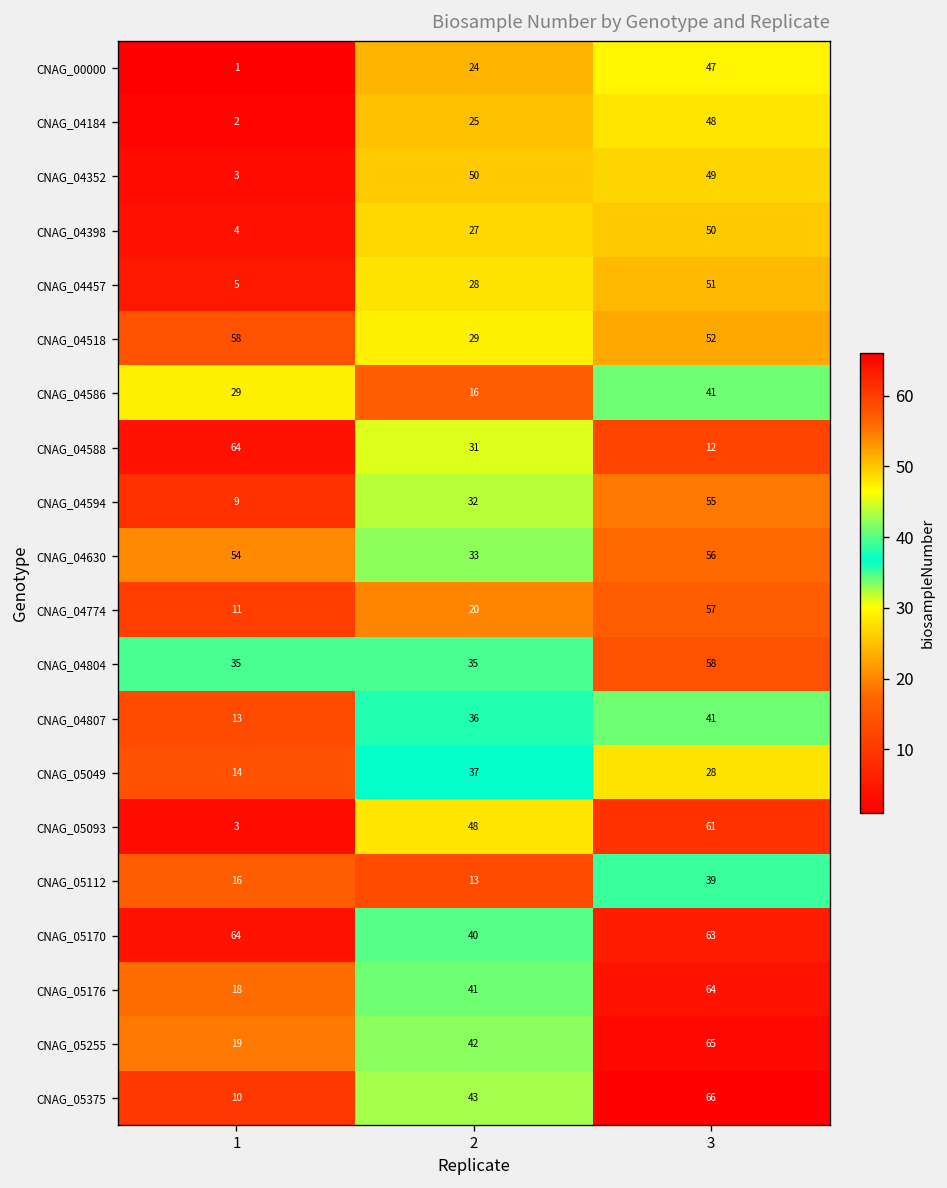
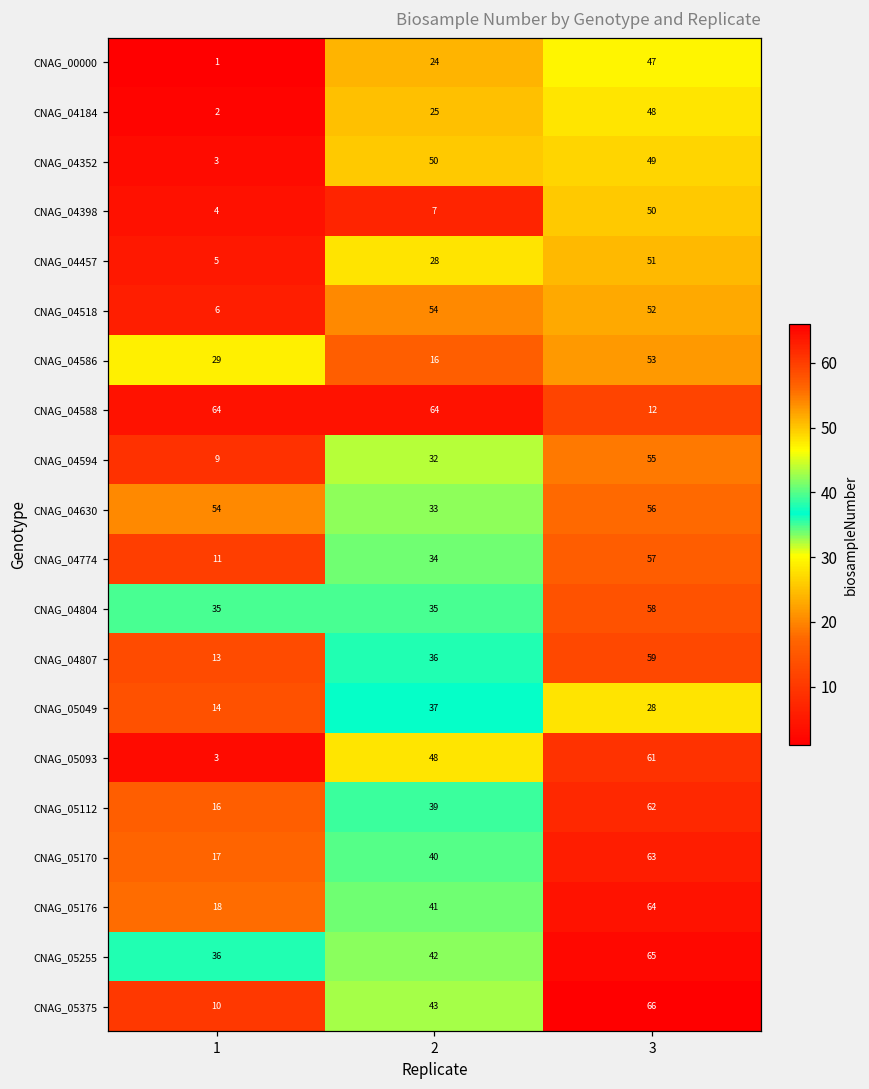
  {
    "CNAG_00000": {
      "1": 1,
      "2": 24,
      "3": 47
    },
    "CNAG_04184": {
      "1": 2,
      "2": 25,
      "3": 48
    },
    "CNAG_04352": {
      "1": 3,
      "2": 50,
      "3": 49
    },
    "CNAG_04398": {
      "1": 4,
-     "2": 27,
+     "2": 7,
      "3": 50
    },
    "CNAG_04457": {
      "1": 5,
      "2": 28,
      "3": 51
    },
    "CNAG_04518": {
-     "1": 58,
-     "2": 29,
+     "1": 6,
+     "2": 54,
      "3": 52
    },
    "CNAG_04586": {
      "1": 29,
      "2": 16,
-     "3": 41
+     "3": 53
    },
    "CNAG_04588": {
      "1": 64,
-     "2": 31,
+     "2": 64,
      "3": 12
    },
    "CNAG_04594": {
      "1": 9,
      "2": 32,
      "3": 55
    },
    "CNAG_04630": {
      "1": 54,
      "2": 33,
      "3": 56
    },
    "CNAG_04774": {
      "1": 11,
-     "2": 20,
+     "2": 34,
      "3": 57
    },
    "CNAG_04804": {
      "1": 35,
      "2": 35,
      "3": 58
    },
    "CNAG_04807": {
      "1": 13,
      "2": 36,
-     "3": 41
+     "3": 59
    },
    "CNAG_05049": {
      "1": 14,
      "2": 37,
      "3": 28
    },
    "CNAG_05093": {
      "1": 3,
      "2": 48,
      "3": 61
    },
    "CNAG_05112": {
      "1": 16,
-     "2": 13,
-     "3": 39
+     "2": 39,
+     "3": 62
    },
    "CNAG_05170": {
-     "1": 64,
+     "1": 17,
      "2": 40,
      "3": 63
    },
    "CNAG_05176": {
      "1": 18,
      "2": 41,
      "3": 64
    },
    "CNAG_05255": {
-     "1": 19,
+     "1": 36,
      "2": 42,
      "3": 65
    },
    "CNAG_05375": {
      "1": 10,
      "2": 43,
      "3": 66
    }
  }
